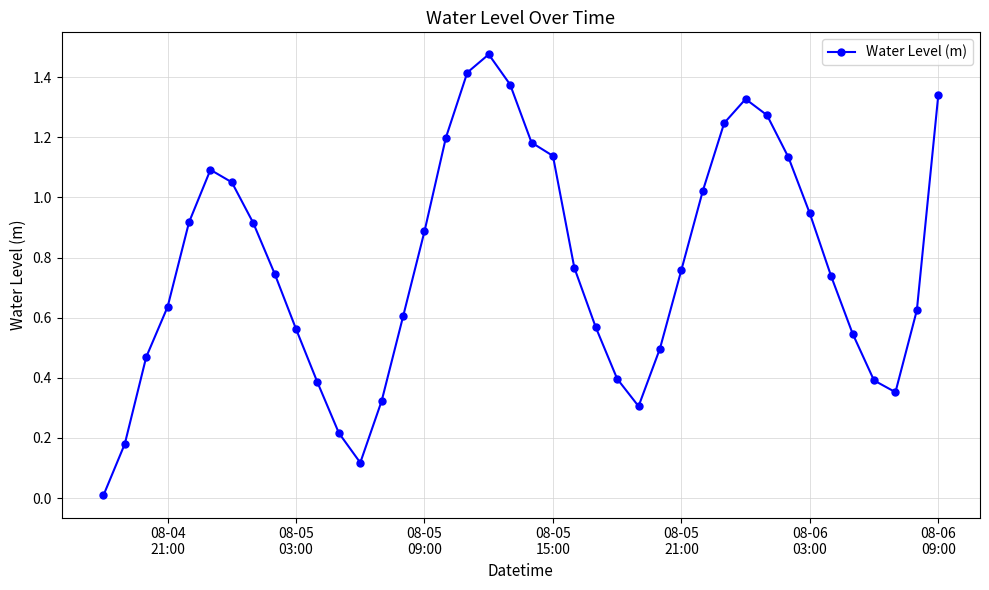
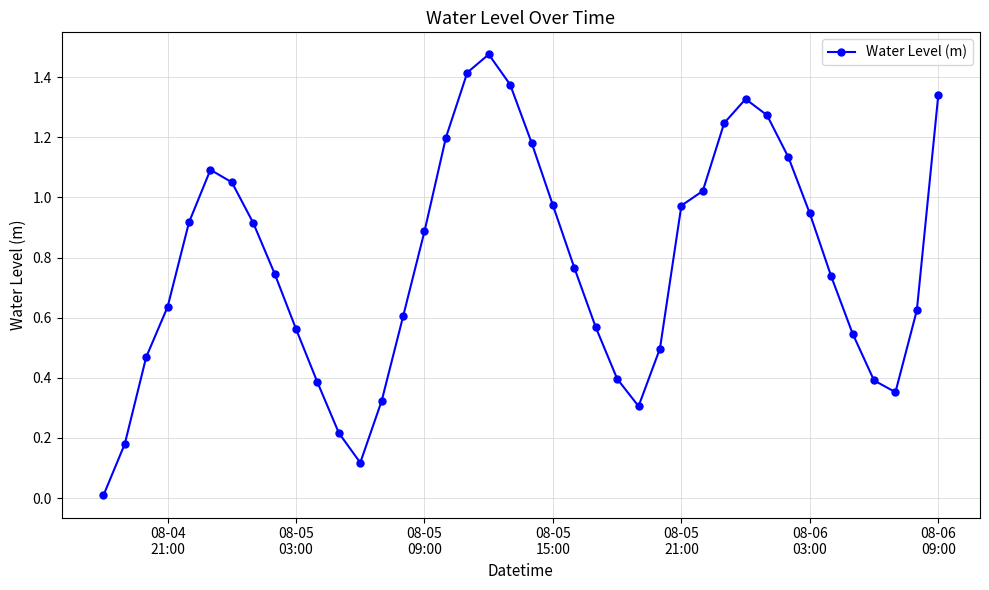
  {
    "08-04 21:00": 0.64,
    "08-05 03:00": 0.56,
    "08-05 09:00": 0.89,
-   "08-05 15:00": 1.14,
-   "08-05 21:00": 0.76,
+   "08-05 15:00": 0.97,
+   "08-05 21:00": 0.97,
    "08-06 03:00": 0.95,
    "08-06 09:00": 1.34
  }
